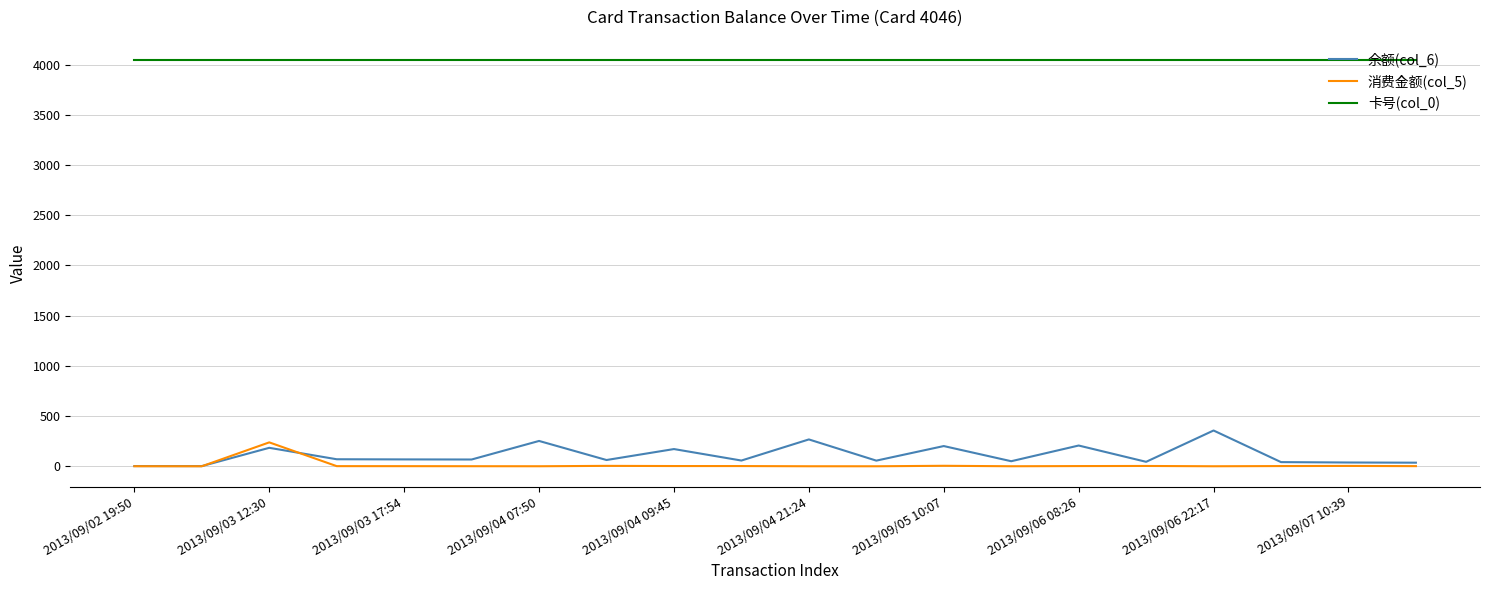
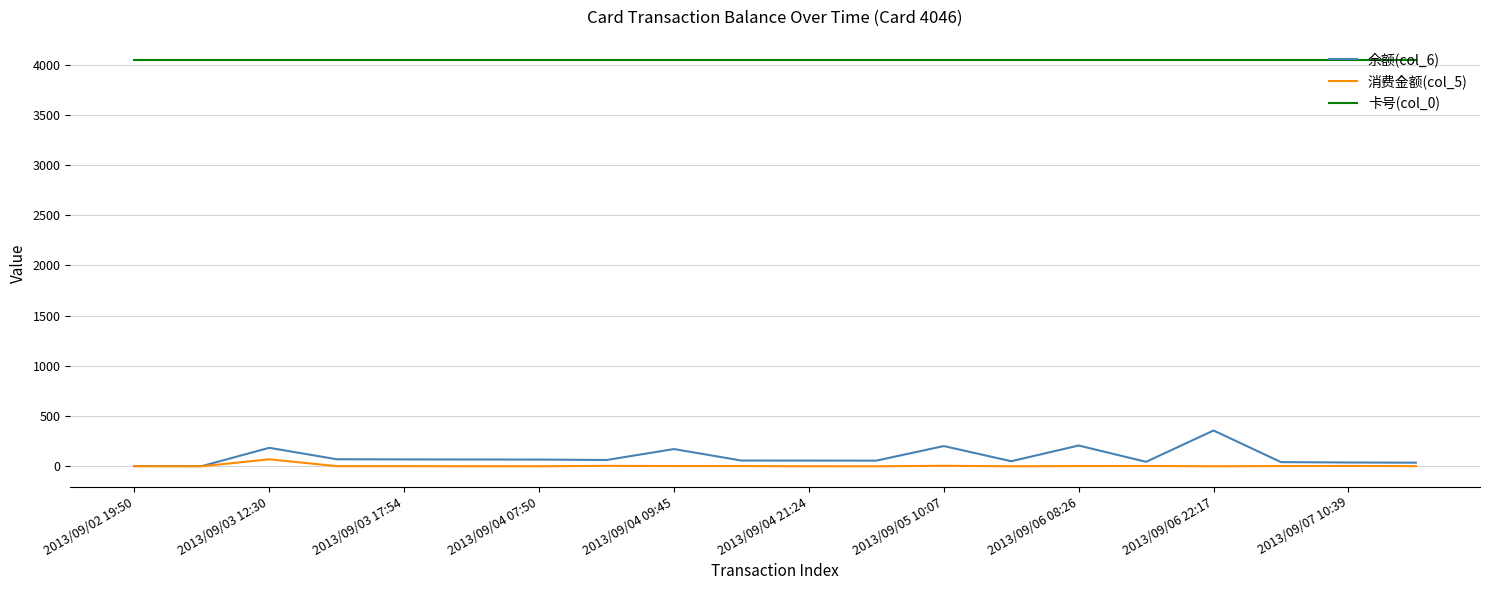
  {
    "余额(col_6)": {
      "2013/09/03 12:30": 180,
-     "2013/09/04 07:50": 250,
+     "2013/09/04 07:50": 70,
      "2013/09/04 09:45": 170,
-     "2013/09/04 21:24": 270,
+     "2013/09/04 21:24": 60,
      "2013/09/05 10:07": 200,
      "2013/09/06 08:26": 210,
      "2013/09/06 22:17": 360,
      "2013/09/07 10:39": 40
    },
    "消费金额(col_5)": {
-     "2013/09/03 12:30": 240,
+     "2013/09/03 12:30": 70,
      "2013/09/04 07:50": 0,
      "2013/09/04 09:45": 0,
      "2013/09/04 21:24": 0,
      "2013/09/05 10:07": 10,
      "2013/09/06 08:26": 0,
      "2013/09/06 22:17": 0,
      "2013/09/07 10:39": 0
    },
    "卡号(col_0)": {
      "2013/09/02 19:50": 4050,
      "2013/09/03 12:30": 4050,
      "2013/09/04 07:50": 4050,
      "2013/09/04 09:45": 4050,
      "2013/09/04 21:24": 4050,
      "2013/09/05 10:07": 4050,
      "2013/09/06 08:26": 4050,
      "2013/09/06 22:17": 4050,
      "2013/09/07 10:39": 4050
    }
  }
